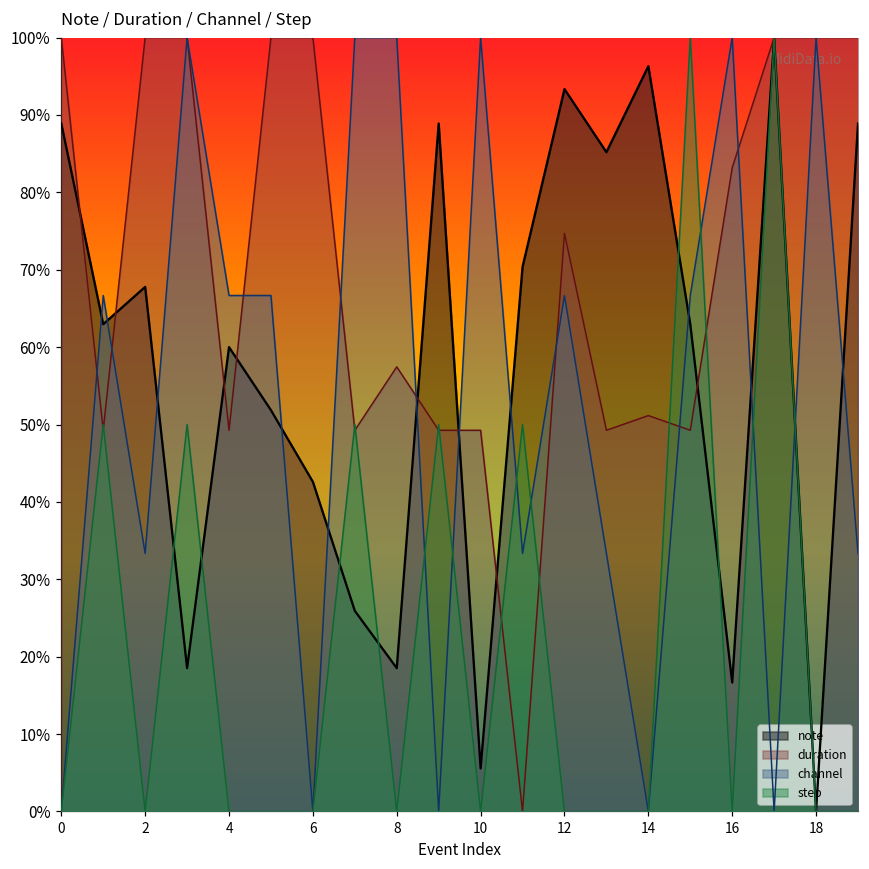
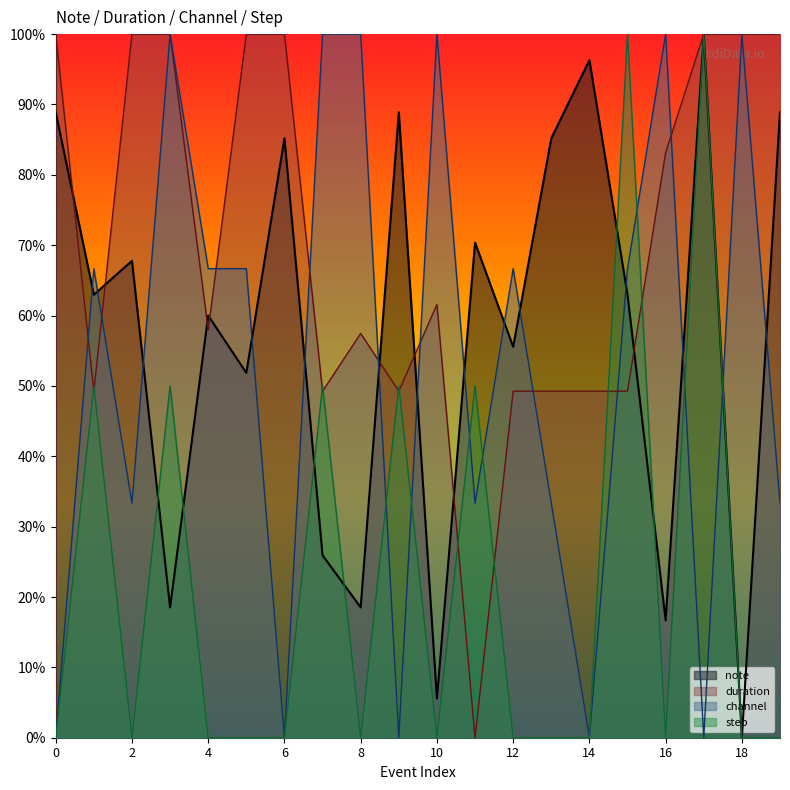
  {
    "note": {
      "0": "89%",
      "2": "68%",
      "4": "60%",
-     "6": "43%",
+     "6": "85%",
      "8": "19%",
      "10": "6%",
-     "12": "93%",
+     "12": "56%",
      "14": "96%",
      "16": "17%"
    },
    "duration": {
      "0": "100%",
      "2": "100%",
-     "4": "49%",
+     "4": "58%",
      "6": "100%",
      "8": "57%",
-     "10": "49%",
-     "12": "75%",
-     "14": "51%",
+     "10": "62%",
+     "12": "49%",
+     "14": "49%",
      "16": "83%"
    }
  }
